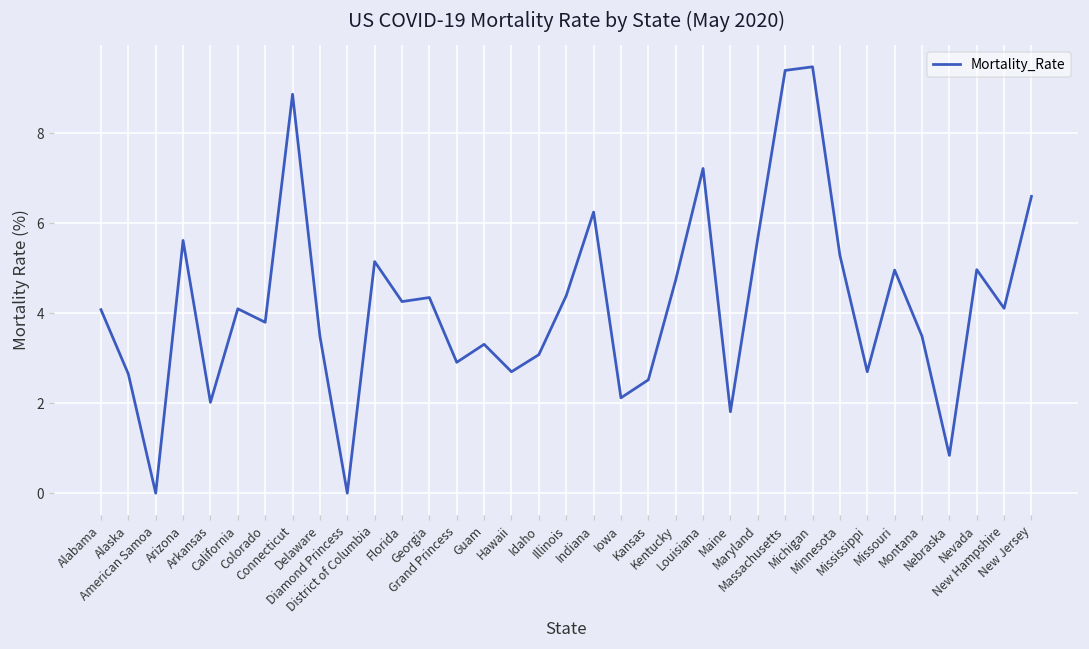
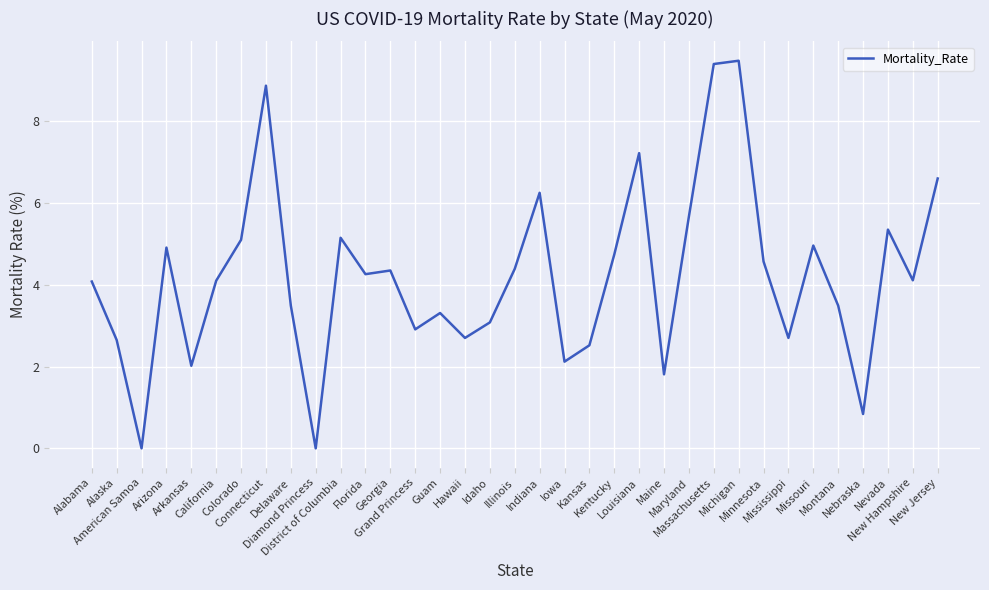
  {
    "Alabama": 4.1,
    "Alaska": 2.7,
    "American Samoa": 0.0,
-   "Arizona": 5.6,
+   "Arizona": 4.9,
    "Arkansas": 2.0,
    "California": 4.1,
-   "Colorado": 3.8,
+   "Colorado": 5.1,
    "Connecticut": 8.9,
    "Delaware": 3.5,
    "Diamond Princess": 0.0,
    "District of Columbia": 5.2,
    "Florida": 4.3,
    "Georgia": 4.4,
    "Grand Princess": 2.9,
    "Guam": 3.3,
    "Hawaii": 2.7,
    "Idaho": 3.1,
    "Illinois": 4.4,
    "Indiana": 6.3,
    "Iowa": 2.1,
    "Kansas": 2.5,
    "Kentucky": 4.7,
    "Louisiana": 7.2,
    "Maine": 1.8,
    "Maryland": 5.7,
    "Massachusetts": 9.4,
    "Michigan": 9.5,
-   "Minnesota": 5.3,
+   "Minnesota": 4.6,
    "Mississippi": 2.7,
    "Missouri": 5.0,
    "Montana": 3.5,
    "Nebraska": 0.8,
-   "Nevada": 5.0,
+   "Nevada": 5.4,
    "New Hampshire": 4.1,
    "New Jersey": 6.6
  }
